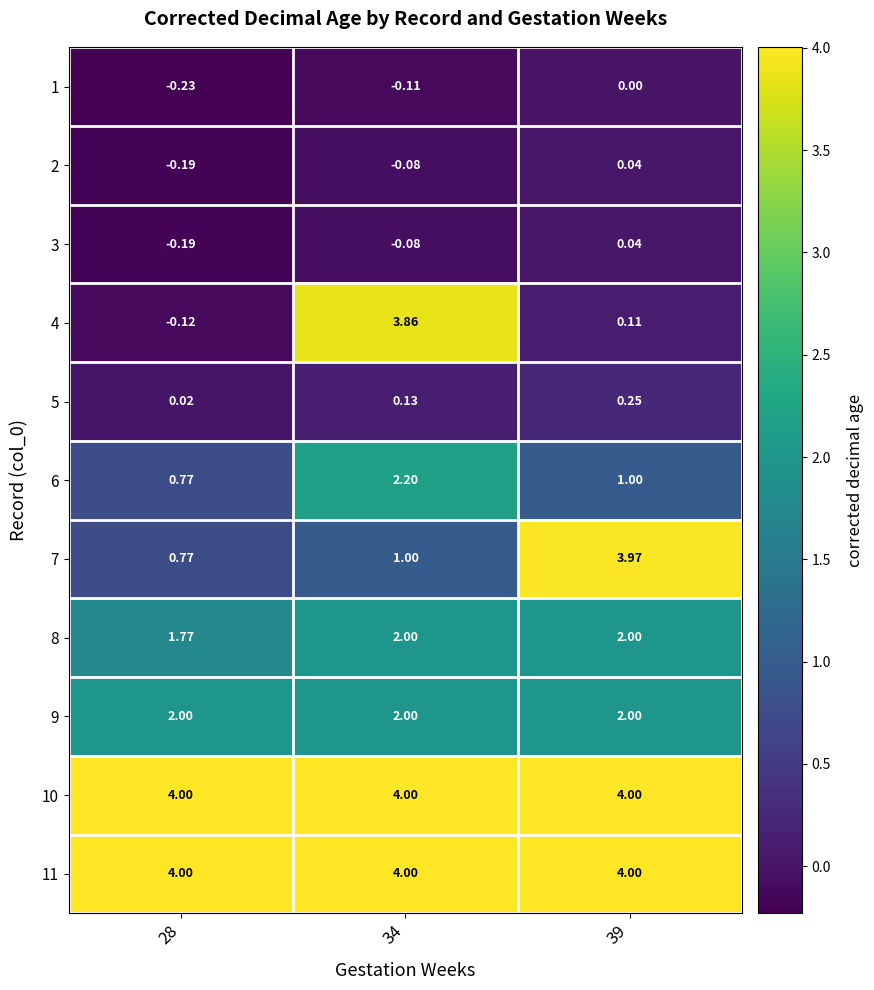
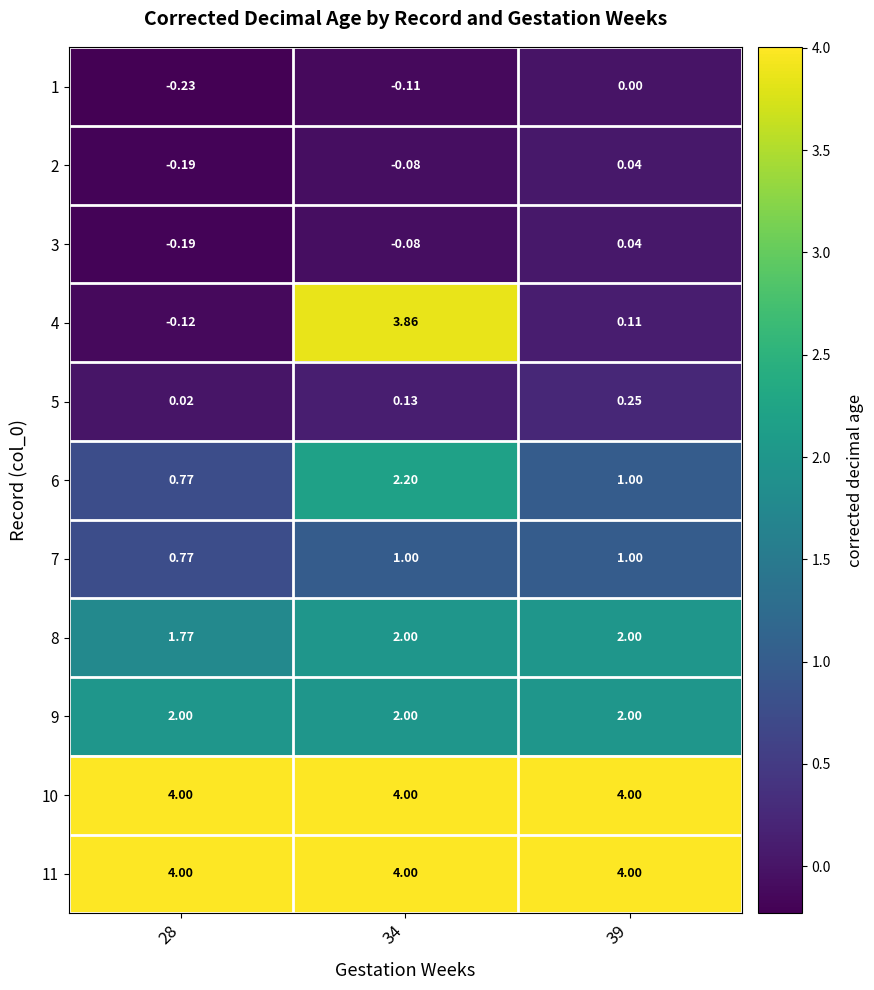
  {
    "1": {
      "28": -0.23,
      "34": -0.11,
      "39": 0.00
    },
    "2": {
      "28": -0.19,
      "34": -0.08,
      "39": 0.04
    },
    "3": {
      "28": -0.19,
      "34": -0.08,
      "39": 0.04
    },
    "4": {
      "28": -0.12,
      "34": 3.86,
      "39": 0.11
    },
    "5": {
      "28": 0.02,
      "34": 0.13,
      "39": 0.25
    },
    "6": {
      "28": 0.77,
      "34": 2.20,
      "39": 1.00
    },
    "7": {
      "28": 0.77,
      "34": 1.00,
-     "39": 3.97
+     "39": 1.00
    },
    "8": {
      "28": 1.77,
      "34": 2.00,
      "39": 2.00
    },
    "9": {
      "28": 2.00,
      "34": 2.00,
      "39": 2.00
    },
    "10": {
      "28": 4.00,
      "34": 4.00,
      "39": 4.00
    },
    "11": {
      "28": 4.00,
      "34": 4.00,
      "39": 4.00
    }
  }
